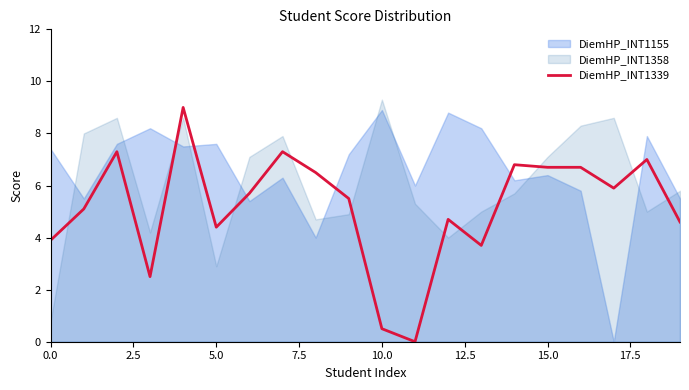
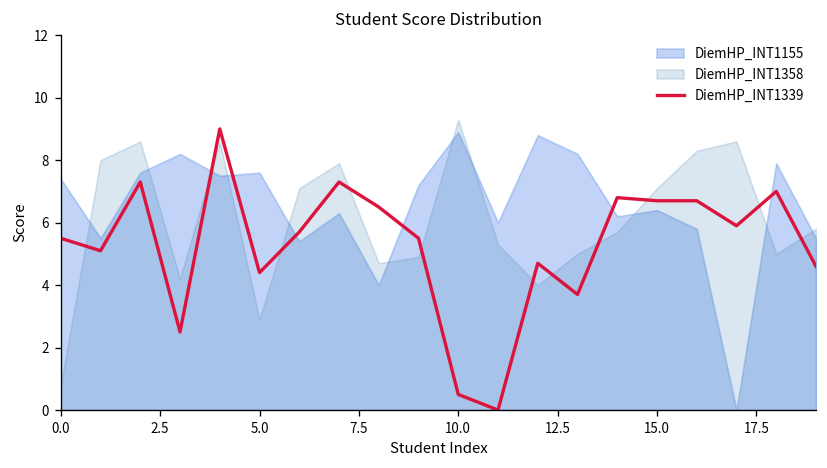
  {
    "DiemHP_INT1339": {
-     "0.0": 3.9,
+     "0.0": 5.5,
      "5.0": 4.4,
      "10.0": 0.5,
      "15.0": 6.7
    }
  }
